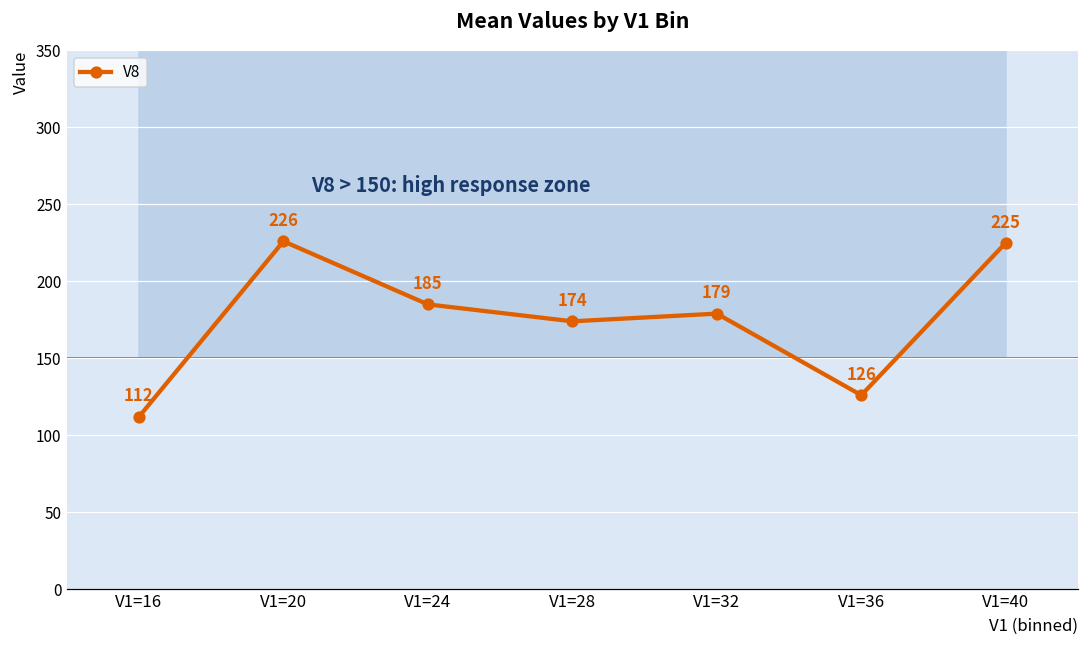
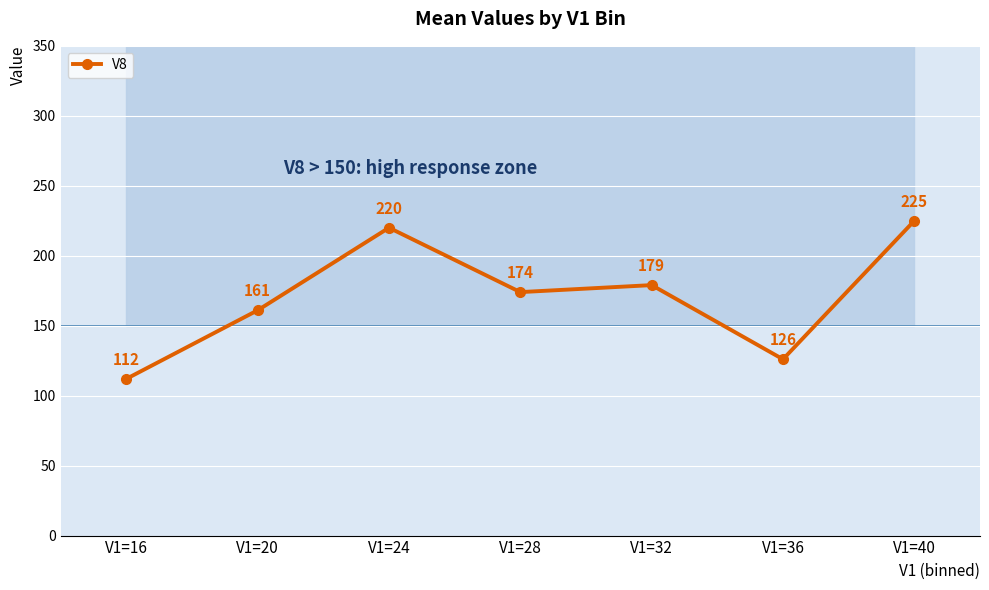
  {
    "V8": {
      "V1=16": 112,
-     "V1=20": 226,
-     "V1=24": 185,
+     "V1=20": 161,
+     "V1=24": 220,
      "V1=28": 174,
      "V1=32": 179,
      "V1=36": 126,
      "V1=40": 225
    }
  }
